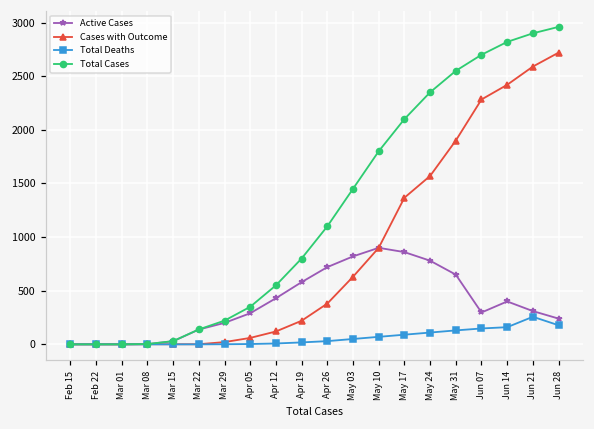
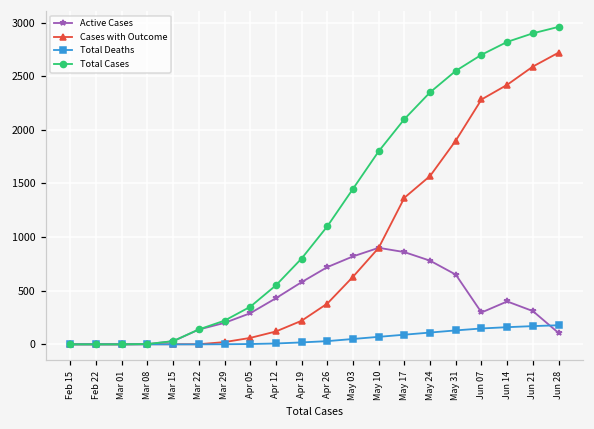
  {
    "Active Cases": {
      "Apr 05": 300,
      "Apr 12": 400,
      "Apr 19": 600,
      "Apr 26": 700,
      "May 03": 800,
      "May 17": 900,
      "May 24": 800,
      "May 31": 700,
      "Jun 07": 300,
      "Jun 14": 400,
      "Jun 21": 300,
-     "Jun 28": 200
+     "Jun 28": 100
    },
    "Cases with Outcome": {
      "Apr 05": 100,
      "Apr 12": 100,
      "Apr 19": 200,
      "Apr 26": 400,
      "May 03": 600,
      "May 17": 1400,
      "May 24": 1600,
      "May 31": 1900,
      "Jun 07": 2300,
      "Jun 14": 2400,
      "Jun 21": 2600,
      "Jun 28": 2700
    },
    "Total Deaths": {
      "Apr 05": 0,
      "Apr 12": 0,
      "Apr 19": 0,
      "Apr 26": 0,
      "May 03": 100,
      "May 10": 100,
      "May 17": 100,
      "May 24": 100,
      "May 31": 100,
      "Jun 07": 100,
      "Jun 14": 200,
-     "Jun 21": 300,
+     "Jun 21": 200,
      "Jun 28": 200
    },
    "Total Cases": {
      "Apr 05": 400,
      "Apr 12": 600,
      "Apr 19": 800,
      "Apr 26": 1100,
      "May 03": 1500,
      "May 10": 1800,
      "May 17": 2100,
      "May 24": 2400,
      "May 31": 2600,
      "Jun 07": 2700,
      "Jun 14": 2800,
      "Jun 21": 2900,
      "Jun 28": 3000
    }
  }
